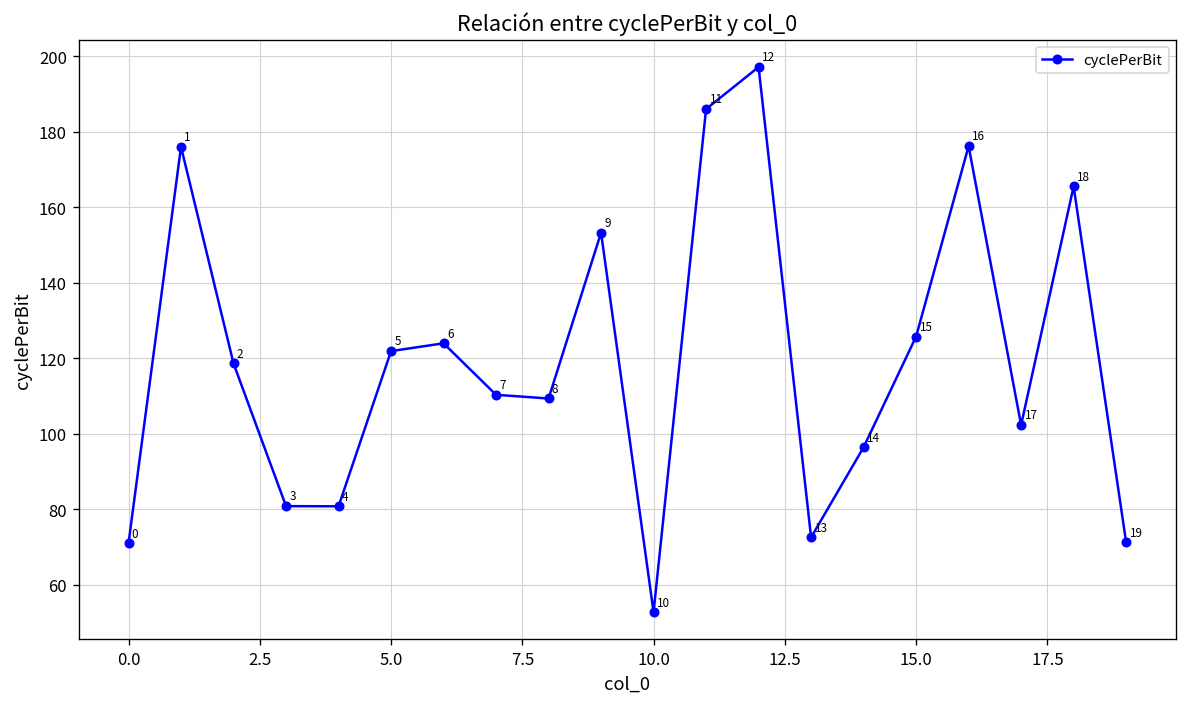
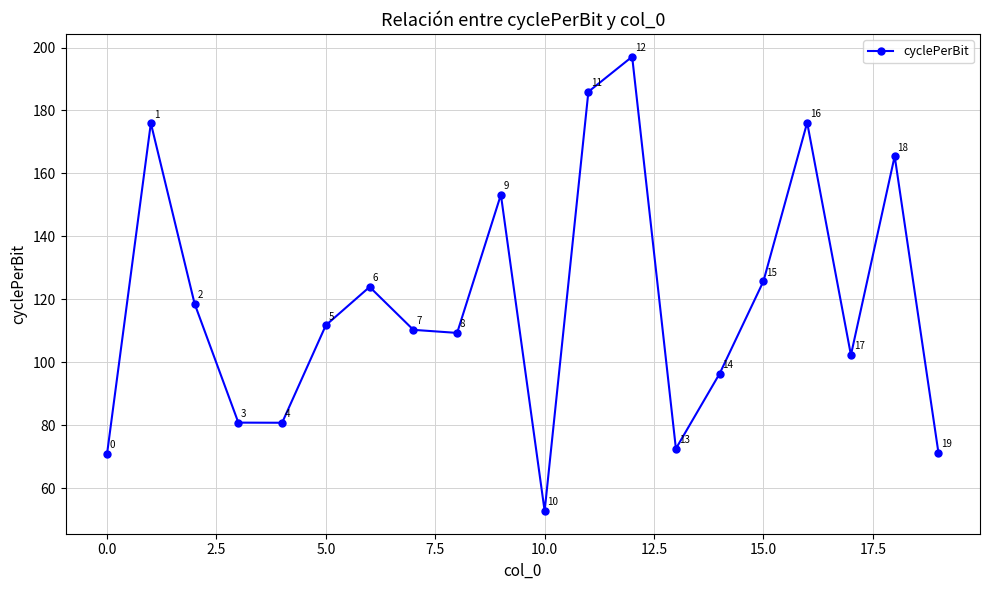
  {
-   "5.0": 122
+   "5.0": 112
  }
